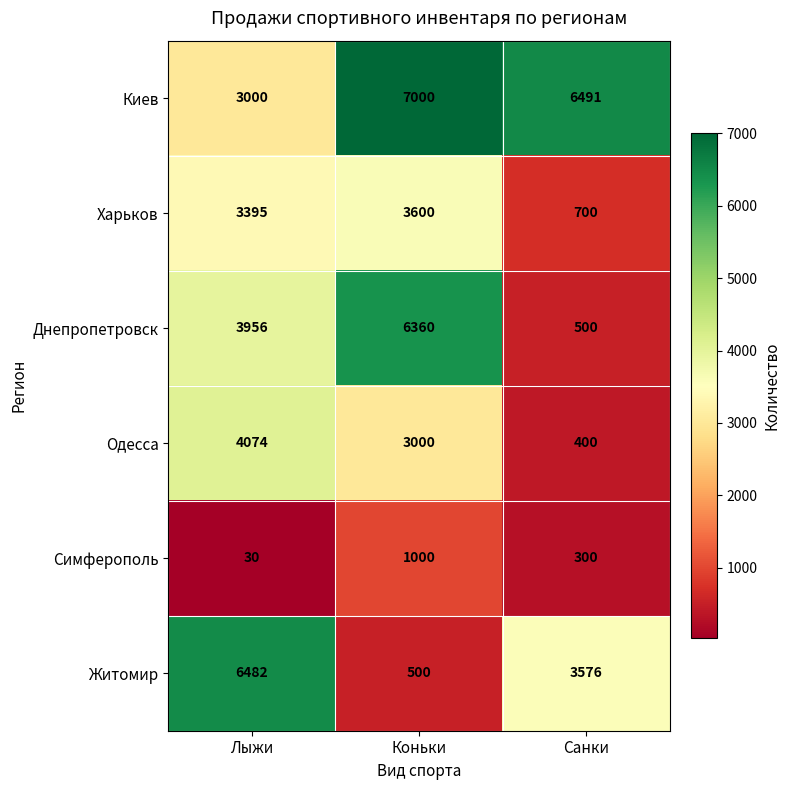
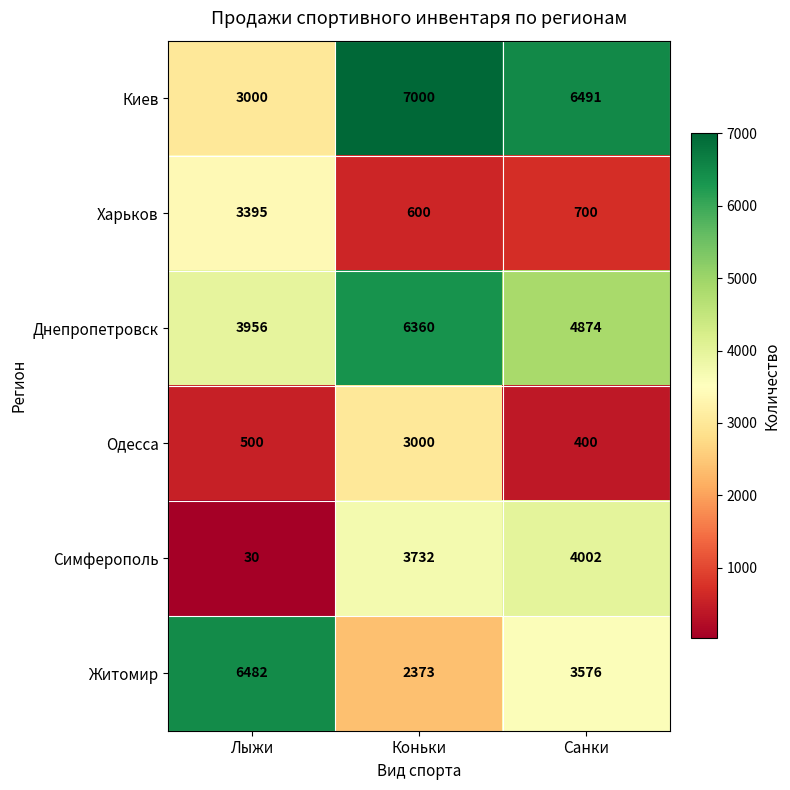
  {
    "Киев": {
      "Лыжи": 3000,
      "Коньки": 7000,
      "Санки": 6491
    },
    "Харьков": {
      "Лыжи": 3395,
-     "Коньки": 3600,
+     "Коньки": 600,
      "Санки": 700
    },
    "Днепропетровск": {
      "Лыжи": 3956,
      "Коньки": 6360,
-     "Санки": 500
+     "Санки": 4874
    },
    "Одесса": {
-     "Лыжи": 4074,
+     "Лыжи": 500,
      "Коньки": 3000,
      "Санки": 400
    },
    "Симферополь": {
      "Лыжи": 30,
-     "Коньки": 1000,
-     "Санки": 300
+     "Коньки": 3732,
+     "Санки": 4002
    },
    "Житомир": {
      "Лыжи": 6482,
-     "Коньки": 500,
+     "Коньки": 2373,
      "Санки": 3576
    }
  }
